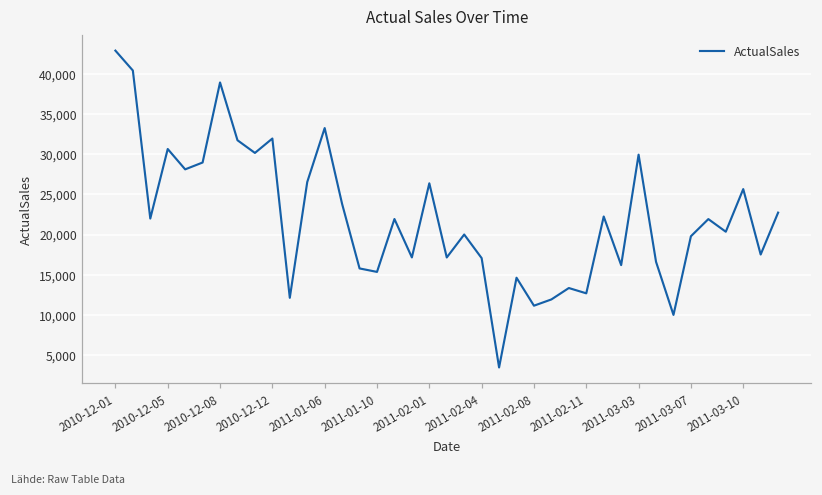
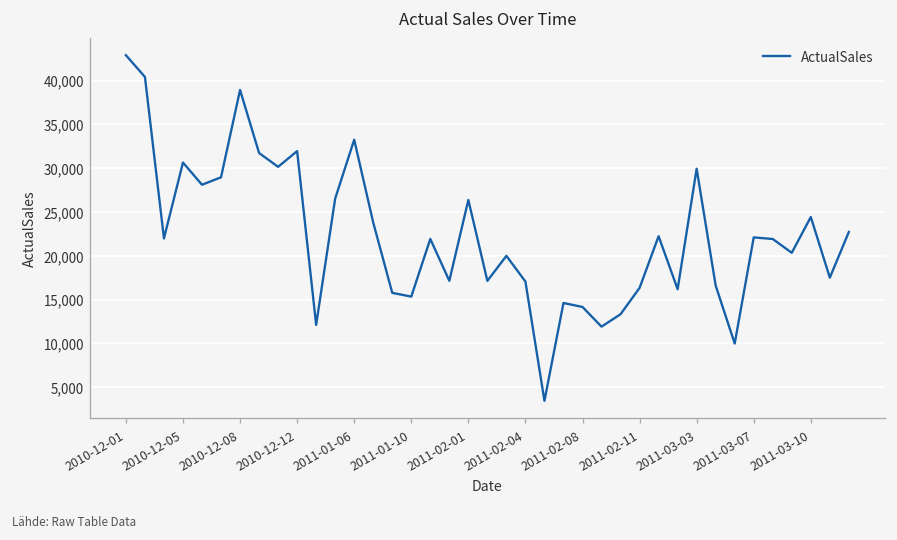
  {
    "2010-12-01": "43,000",
    "2010-12-05": "31,000",
    "2010-12-08": "39,000",
    "2010-12-12": "32,000",
    "2011-01-06": "33,000",
    "2011-01-10": "15,000",
    "2011-02-01": "26,000",
    "2011-02-04": "17,000",
-   "2011-02-08": "11,000",
-   "2011-02-11": "13,000",
+   "2011-02-08": "14,000",
+   "2011-02-11": "16,000",
    "2011-03-03": "30,000",
-   "2011-03-07": "20,000",
-   "2011-03-10": "26,000"
+   "2011-03-07": "22,000",
+   "2011-03-10": "24,000"
  }
